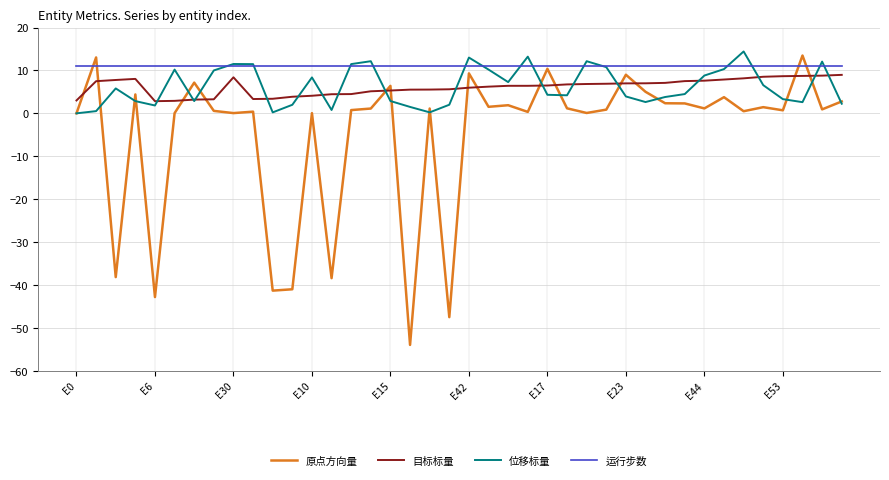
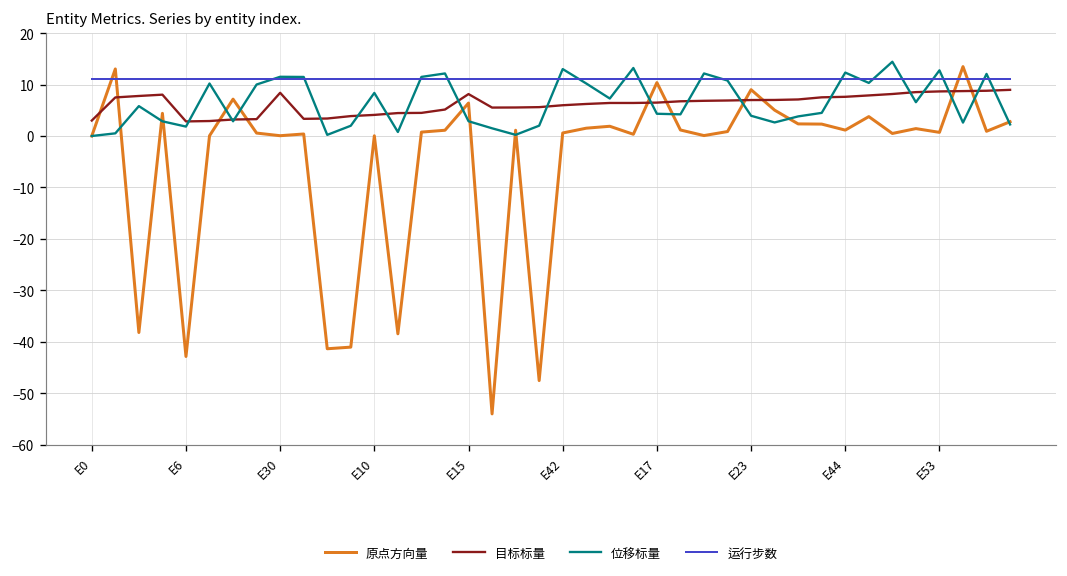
  {
    "原点方向量": {
      "E6": -43,
      "E30": 0,
      "E10": 0,
      "E15": 6,
-     "E42": 9,
+     "E42": 1,
      "E17": 10,
      "E23": 9,
      "E44": 1,
      "E53": 1
    },
    "目标标量": {
      "E0": 3,
      "E6": 3,
      "E30": 8,
      "E10": 4,
-     "E15": 5,
+     "E15": 8,
      "E42": 6,
      "E17": 6,
      "E23": 7,
      "E44": 8,
      "E53": 9
    },
    "位移标量": {
      "E6": 2,
      "E10": 8,
      "E15": 3,
      "E42": 13,
      "E17": 4,
      "E23": 4,
-     "E44": 9,
-     "E53": 3
+     "E44": 12,
+     "E53": 13
    },
    "运行步数": {
      "E0": 11,
      "E6": 11,
      "E10": 11,
      "E15": 11,
      "E42": 11,
      "E17": 11,
      "E23": 11,
      "E44": 11,
      "E53": 11
    }
  }
